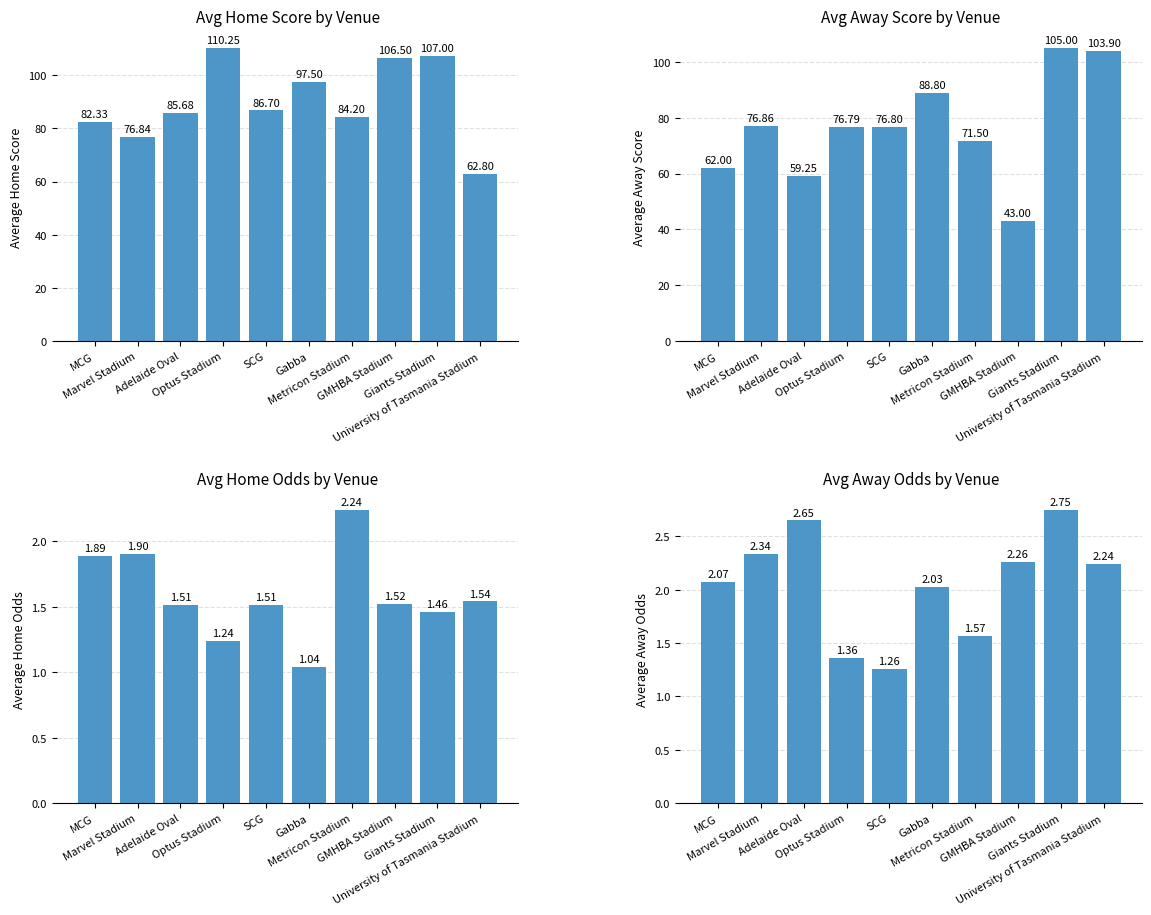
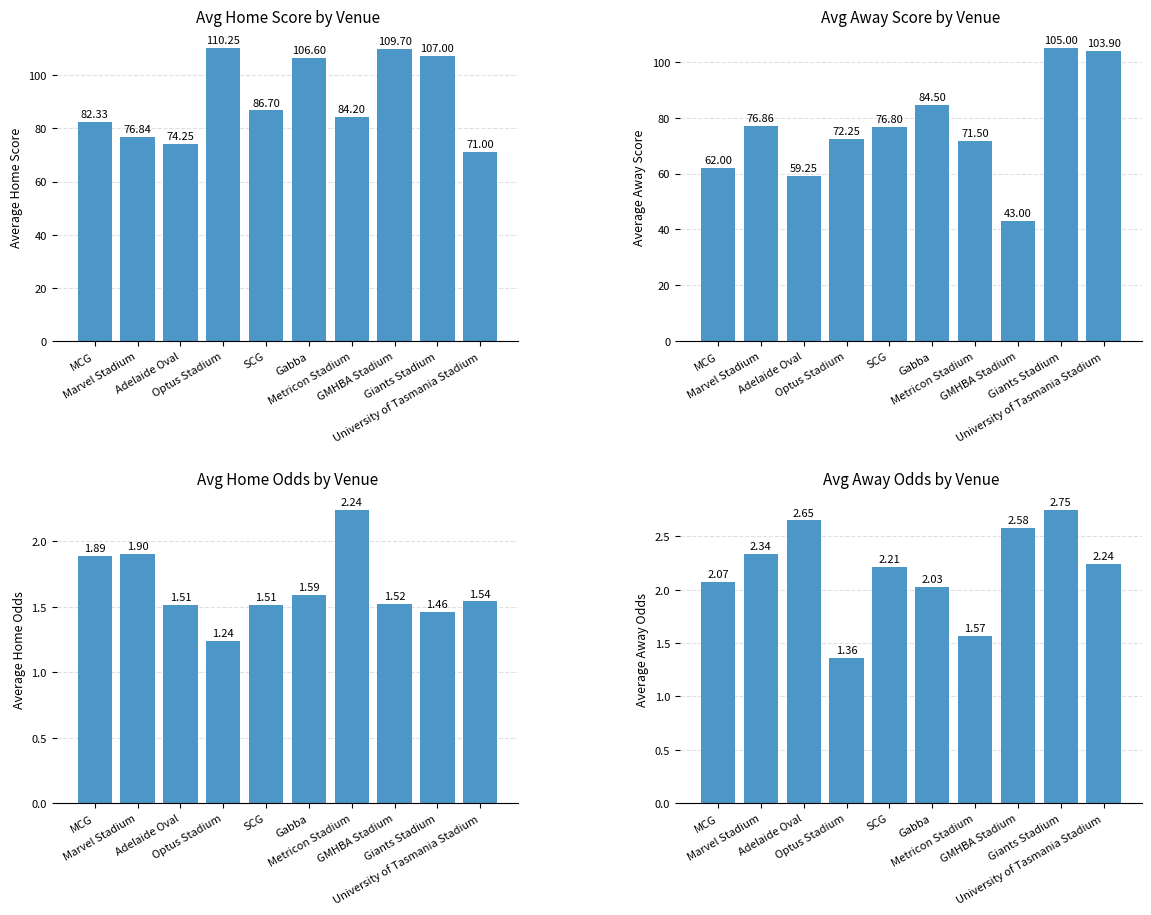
  {
    "Avg Home Score by Venue": {
      "MCG": 82.33,
      "Marvel Stadium": 76.84,
-     "Adelaide Oval": 85.68,
+     "Adelaide Oval": 74.25,
      "Optus Stadium": 110.25,
      "SCG": 86.70,
-     "Gabba": 97.50,
+     "Gabba": 106.60,
      "Metricon Stadium": 84.20,
-     "GMHBA Stadium": 106.50,
+     "GMHBA Stadium": 109.70,
      "Giants Stadium": 107.00,
-     "University of Tasmania Stadium": 62.80
+     "University of Tasmania Stadium": 71.00
    },
    "Avg Away Score by Venue": {
      "MCG": 62.00,
      "Marvel Stadium": 76.86,
      "Adelaide Oval": 59.25,
-     "Optus Stadium": 76.79,
+     "Optus Stadium": 72.25,
      "SCG": 76.80,
-     "Gabba": 88.80,
+     "Gabba": 84.50,
      "Metricon Stadium": 71.50,
      "GMHBA Stadium": 43.00,
      "Giants Stadium": 105.00,
      "University of Tasmania Stadium": 103.90
    },
    "Avg Home Odds by Venue": {
      "MCG": 1.89,
      "Marvel Stadium": 1.90,
      "Adelaide Oval": 1.51,
      "Optus Stadium": 1.24,
      "SCG": 1.51,
-     "Gabba": 1.04,
+     "Gabba": 1.59,
      "Metricon Stadium": 2.24,
      "GMHBA Stadium": 1.52,
      "Giants Stadium": 1.46,
      "University of Tasmania Stadium": 1.54
    },
    "Avg Away Odds by Venue": {
      "MCG": 2.07,
      "Marvel Stadium": 2.34,
      "Adelaide Oval": 2.65,
      "Optus Stadium": 1.36,
-     "SCG": 1.26,
+     "SCG": 2.21,
      "Gabba": 2.03,
      "Metricon Stadium": 1.57,
-     "GMHBA Stadium": 2.26,
+     "GMHBA Stadium": 2.58,
      "Giants Stadium": 2.75,
      "University of Tasmania Stadium": 2.24
    }
  }
